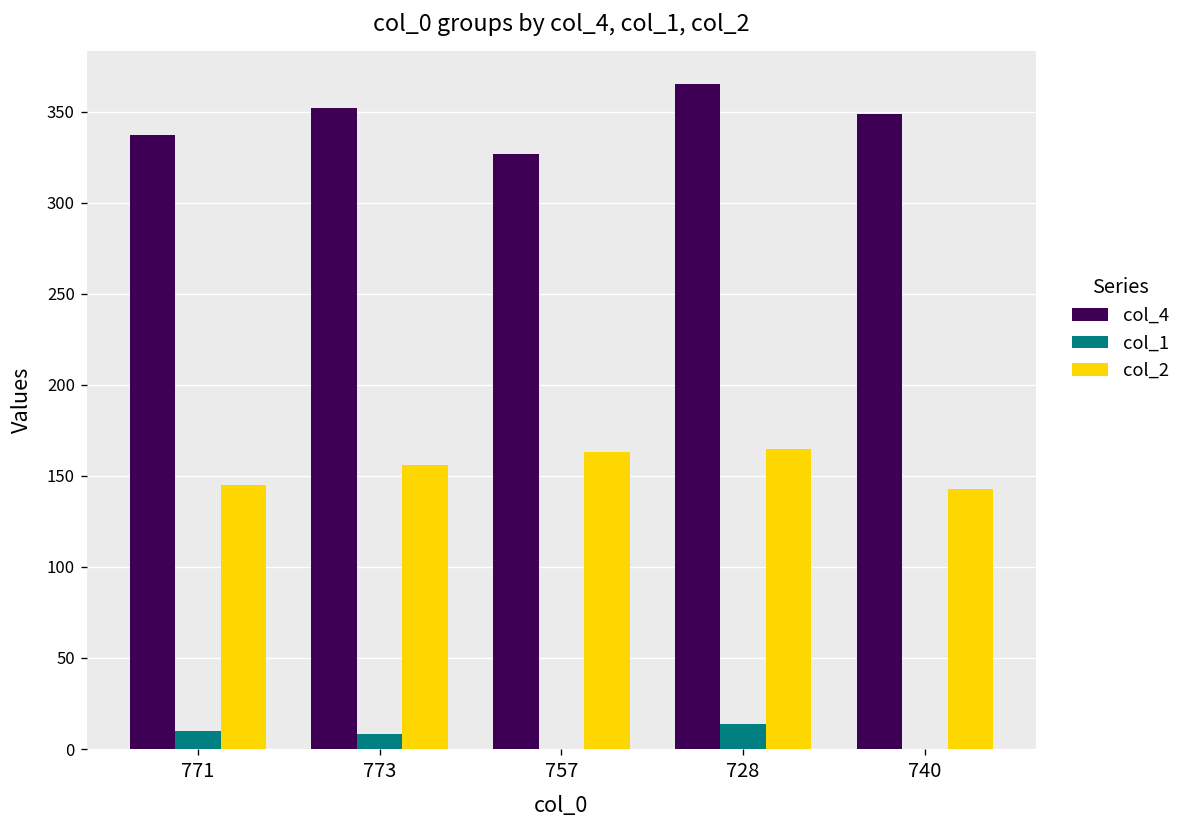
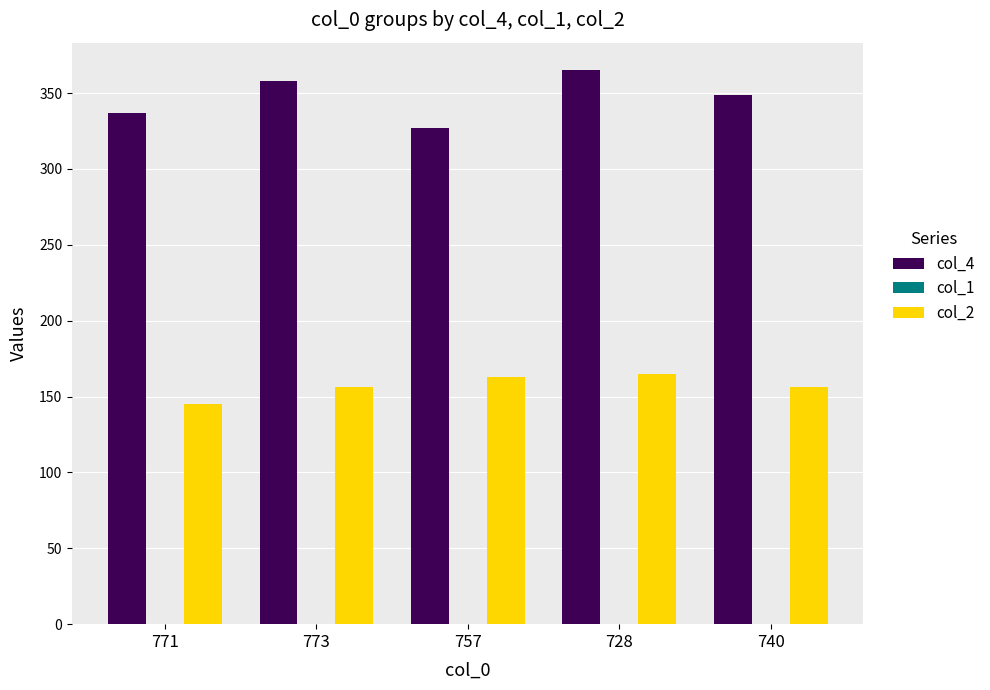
  {
    "col_4": {
      "771": 337,
-     "773": 352,
+     "773": 358,
      "757": 327,
      "728": 365,
      "740": 349
    },
    "col_1": {
-     "771": 10,
-     "773": 8,
-     "728": 14
+     "771": 0,
+     "773": 0,
+     "728": 0
    },
    "col_2": {
      "771": 145,
      "773": 156,
      "757": 163,
      "728": 165,
-     "740": 143
+     "740": 156
    }
  }
